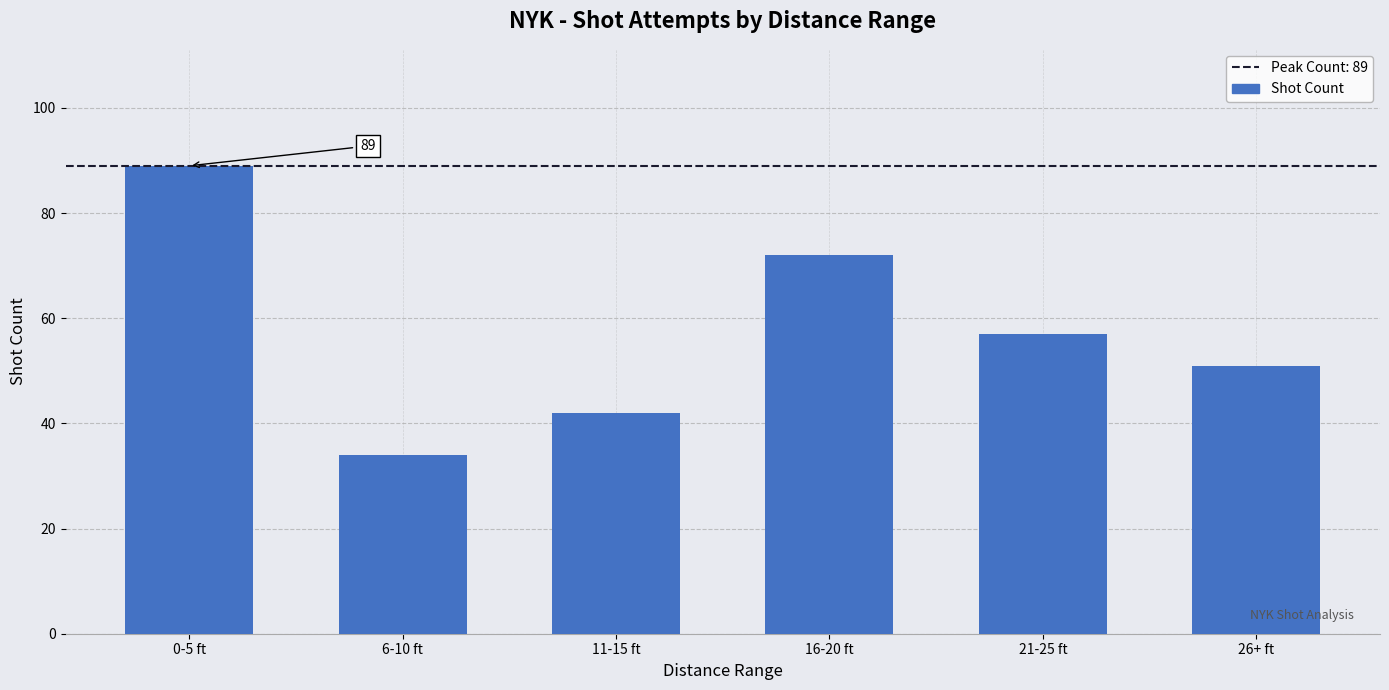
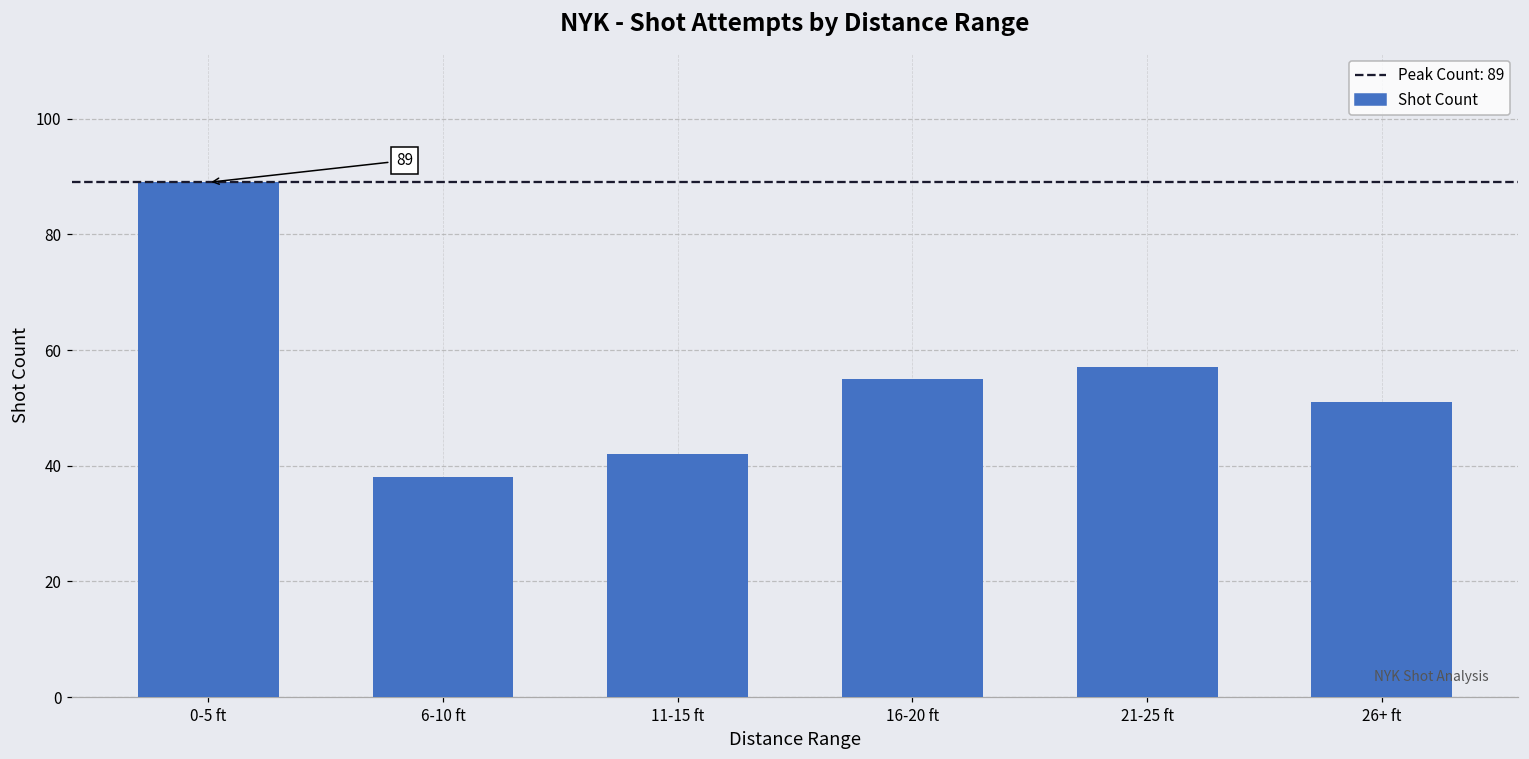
  {
-   "6-10 ft": 34,
+   "6-10 ft": 38,
    "11-15 ft": 42,
-   "16-20 ft": 72,
+   "16-20 ft": 55,
    "21-25 ft": 57,
    "26+ ft": 51
  }
